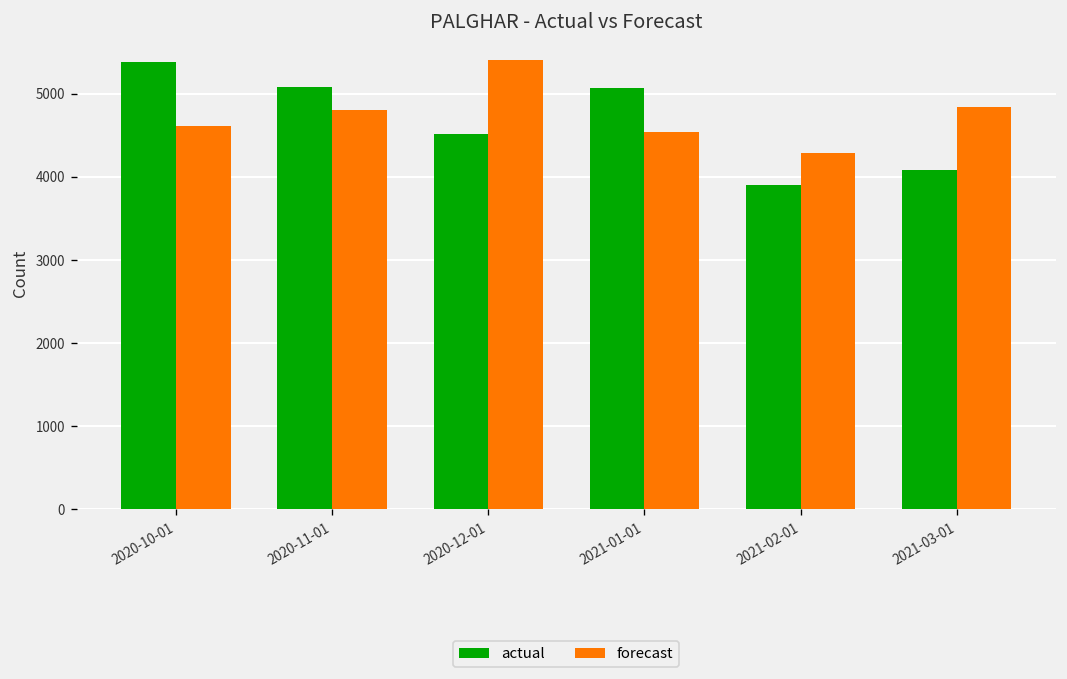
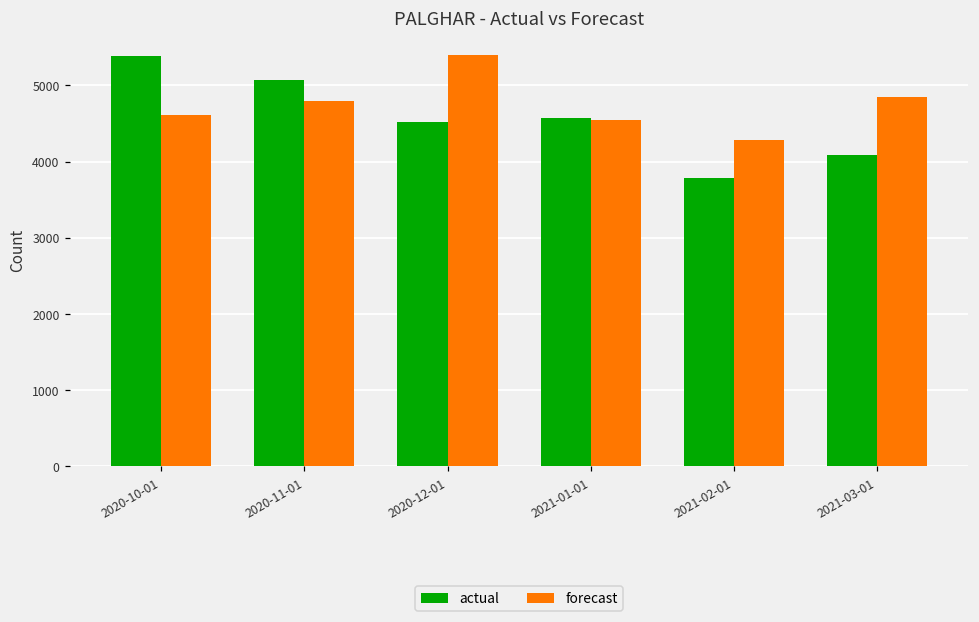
  {
    "actual": {
      "2020-10-01": 5400,
      "2020-11-01": 5100,
      "2020-12-01": 4500,
-     "2021-01-01": 5100,
-     "2021-02-01": 3900,
+     "2021-01-01": 4600,
+     "2021-02-01": 3800,
      "2021-03-01": 4100
    },
    "forecast": {
      "2020-10-01": 4600,
      "2020-11-01": 4800,
      "2020-12-01": 5400,
      "2021-01-01": 4500,
      "2021-02-01": 4300,
      "2021-03-01": 4800
    }
  }
